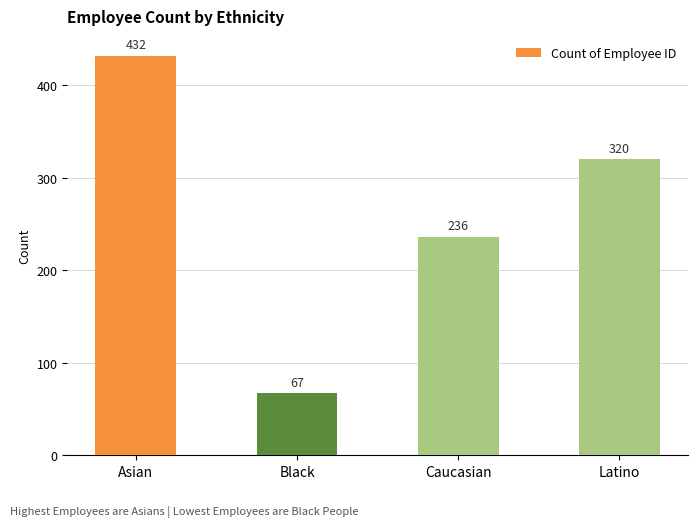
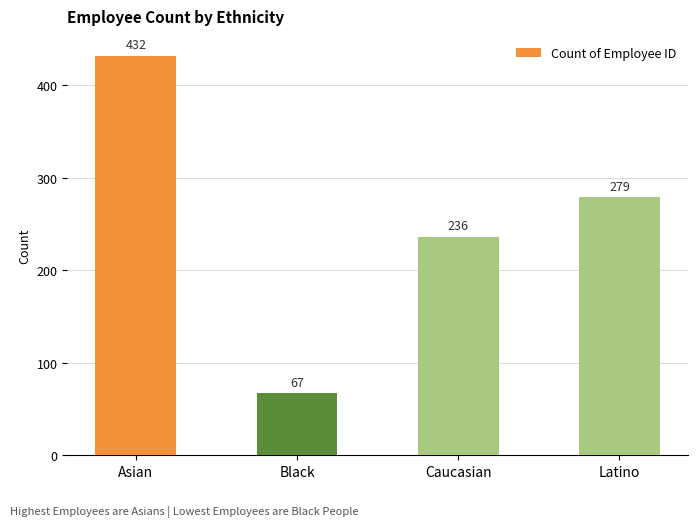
  {
    "Asian": 432,
    "Black": 67,
    "Caucasian": 236,
-   "Latino": 320
+   "Latino": 279
  }
